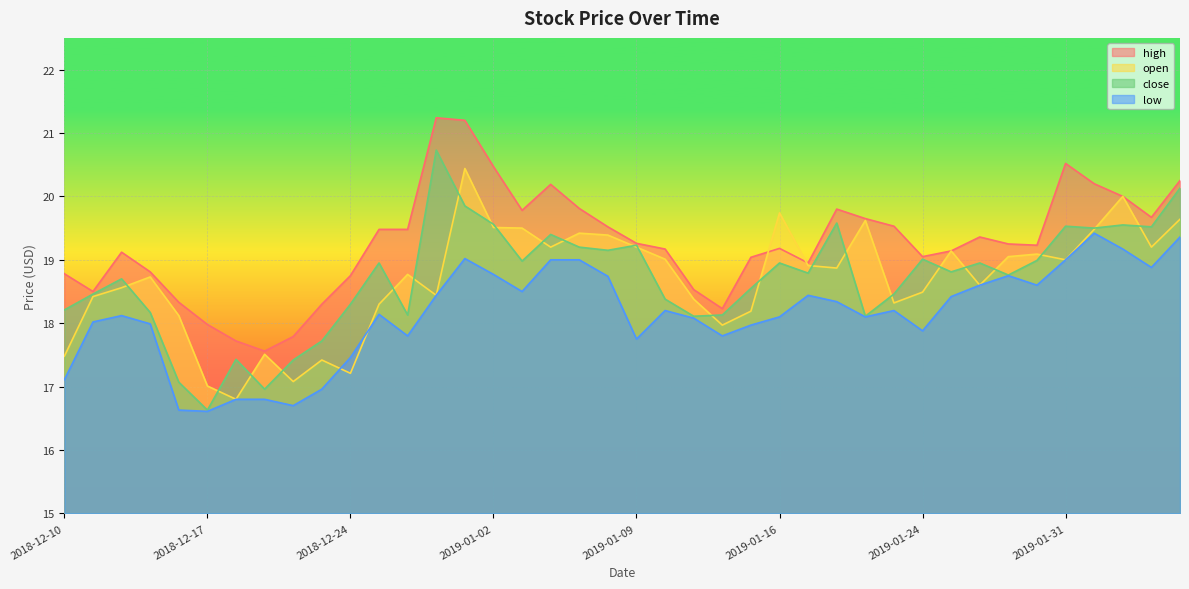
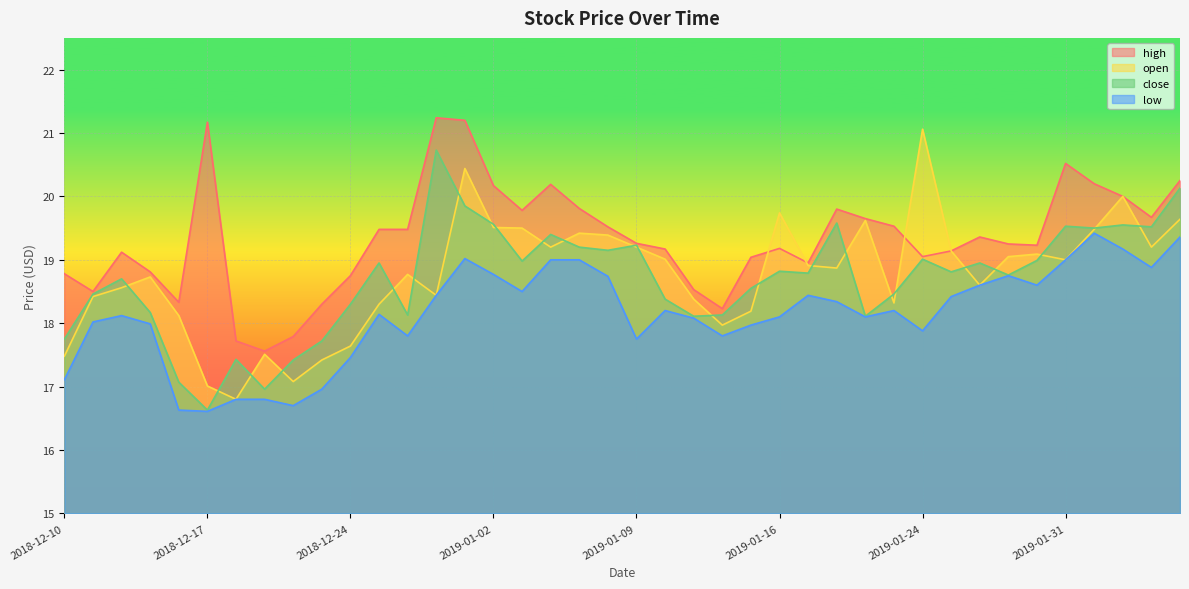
  {
    "high": {
      "2018-12-10": 18.8,
-     "2018-12-17": 18.0,
+     "2018-12-17": 21.2,
      "2018-12-24": 18.8,
-     "2019-01-02": 20.5,
+     "2019-01-02": 20.2,
      "2019-01-16": 19.2,
      "2019-01-24": 19.1,
      "2019-01-31": 20.5
    },
    "open": {
      "2018-12-10": 17.5,
      "2018-12-17": 17.0,
-     "2018-12-24": 17.2,
+     "2018-12-24": 17.6,
      "2019-01-02": 19.5,
      "2019-01-16": 19.7,
-     "2019-01-24": 18.5
+     "2019-01-24": 21.1
    },
    "close": {
-     "2018-12-10": 18.2,
+     "2018-12-10": 17.8,
      "2018-12-24": 18.3,
      "2019-01-02": 19.6,
-     "2019-01-16": 19.0,
+     "2019-01-16": 18.8,
      "2019-01-24": 19.0,
      "2019-01-31": 19.5
    },
    "low": {
      "2018-12-10": 17.1,
      "2018-12-24": 17.5,
      "2019-01-02": 18.8,
      "2019-01-09": 17.8,
      "2019-01-16": 18.1,
      "2019-01-24": 17.9
    }
  }
